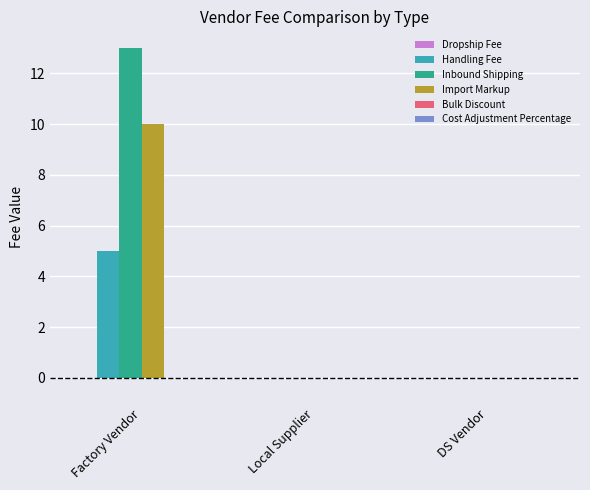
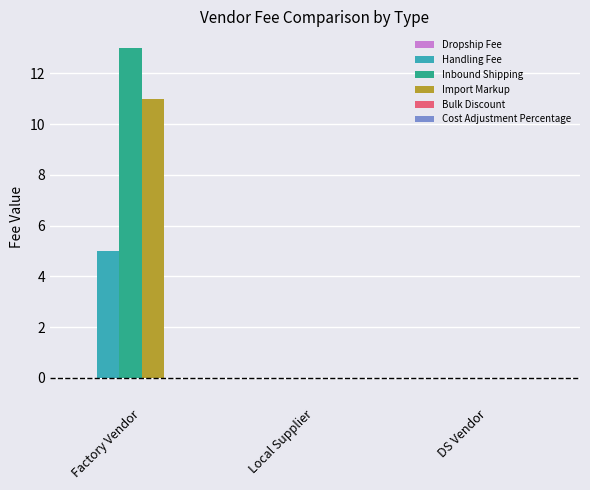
  {
    "Dropship Fee": {
      "Factory Vendor": 0,
      "Local Supplier": 0,
      "DS Vendor": 0
    },
    "Import Markup": {
-     "Factory Vendor": 10,
+     "Factory Vendor": 11,
      "Local Supplier": 0,
      "DS Vendor": 0
    },
    "Bulk Discount": {
      "Factory Vendor": 0,
      "Local Supplier": 0,
      "DS Vendor": 0
    },
    "Cost Adjustment Percentage": {
      "Factory Vendor": 0,
      "Local Supplier": 0,
      "DS Vendor": 0
    }
  }
